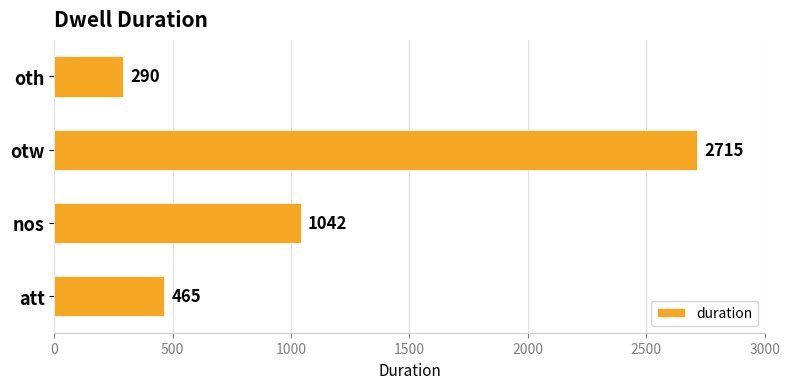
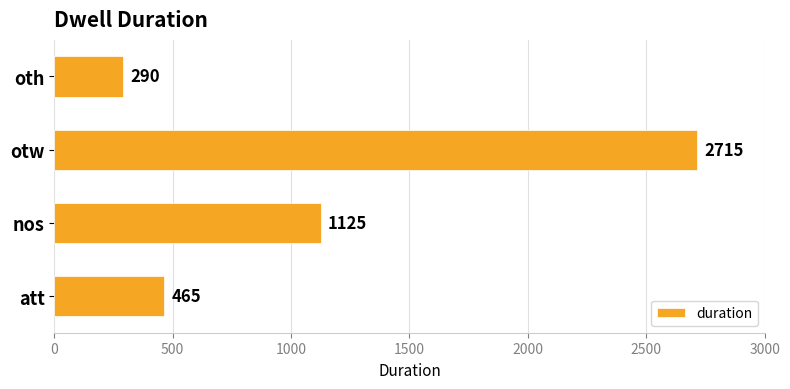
  {
    "oth": 290,
    "otw": 2715,
-   "nos": 1042,
+   "nos": 1125,
    "att": 465
  }
